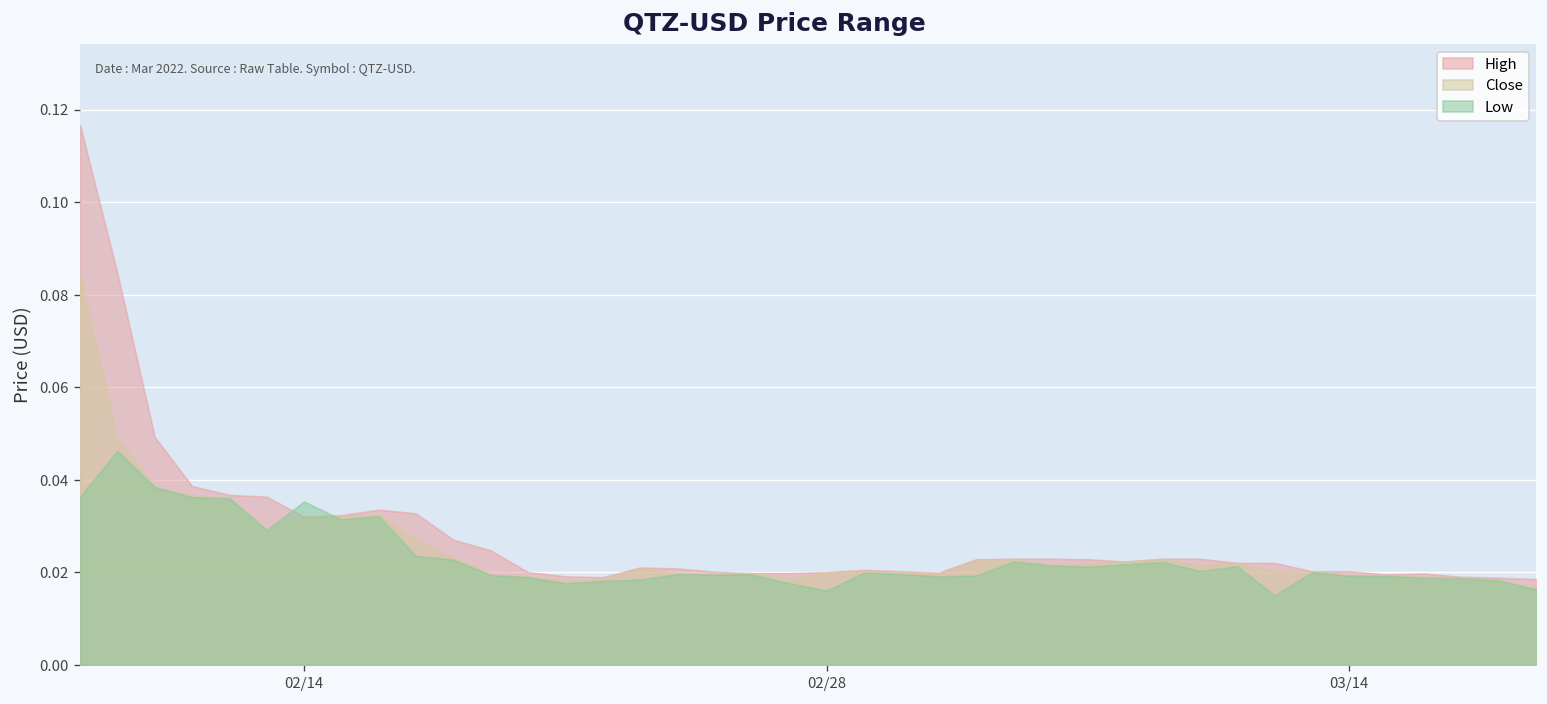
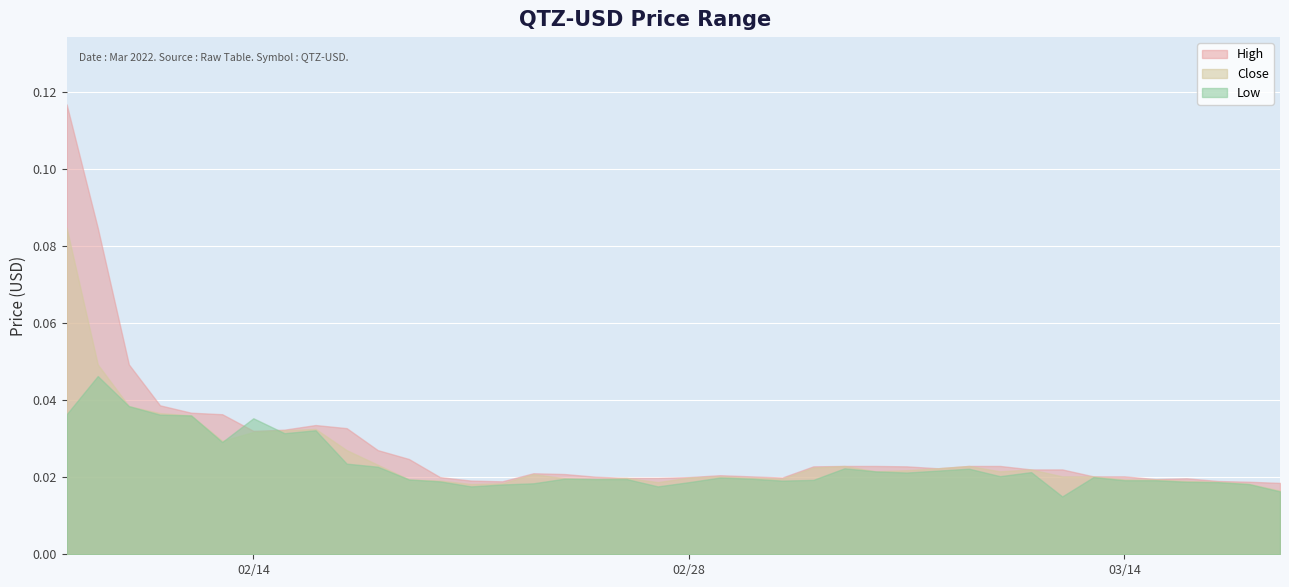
  {
    "Low": {
      "02/14": 0.035,
-     "02/28": 0.016
+     "02/28": 0.019
    }
  }
